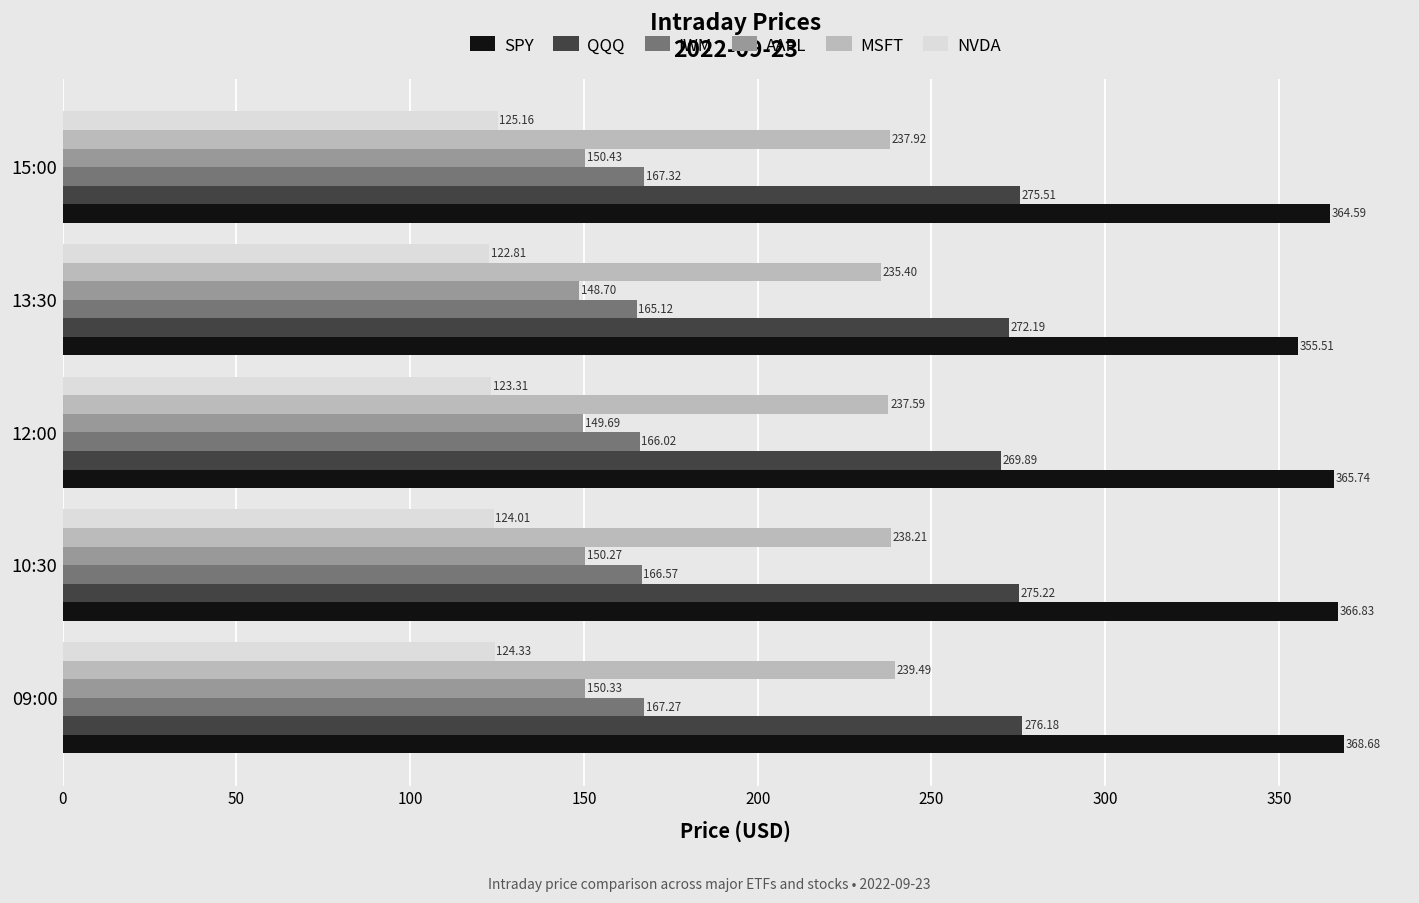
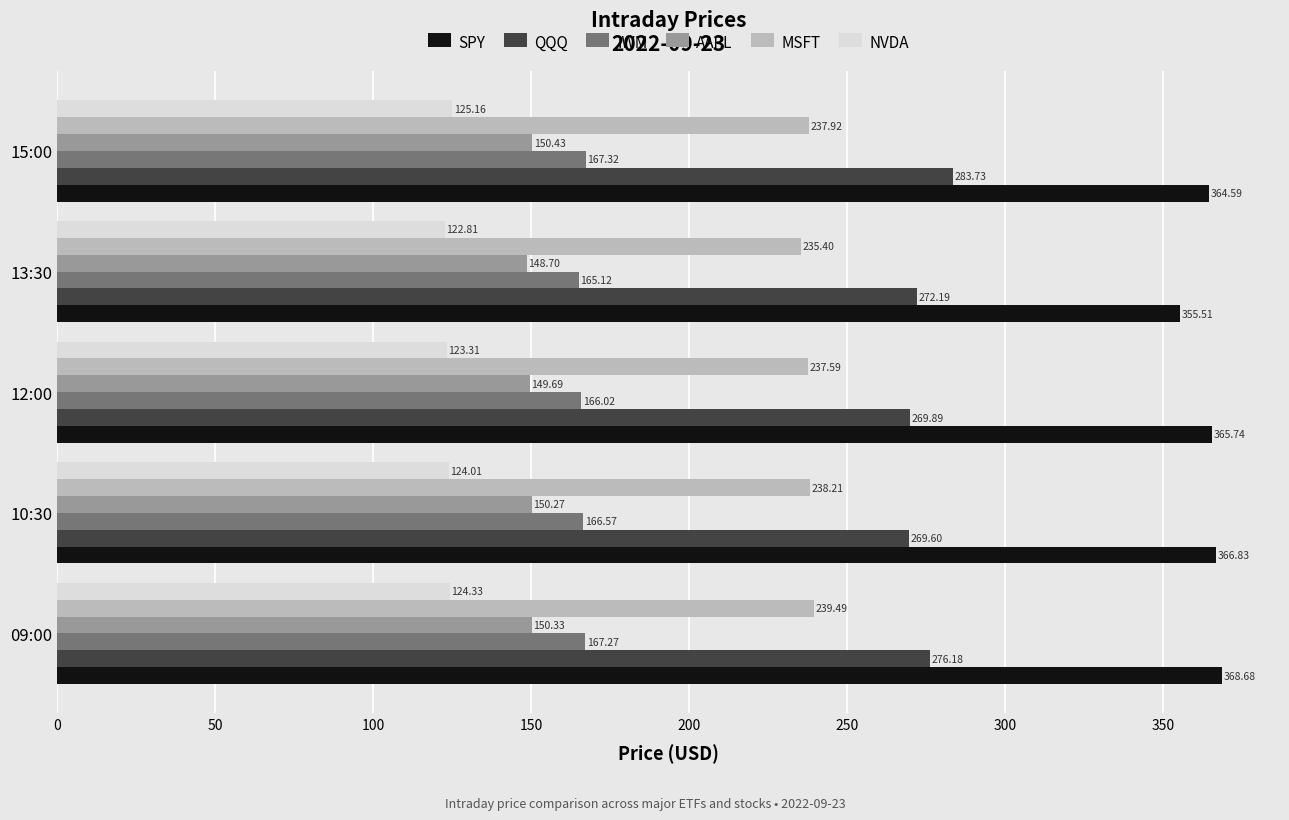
  {
    "SPY": {
      "15:00": 364.59,
      "13:30": 355.51,
      "12:00": 365.74,
      "10:30": 366.83,
      "09:00": 368.68
    },
    "QQQ": {
-     "15:00": 275.51,
+     "15:00": 283.73,
      "13:30": 272.19,
      "12:00": 269.89,
-     "10:30": 275.22,
+     "10:30": 269.60,
      "09:00": 276.18
    }
  }
